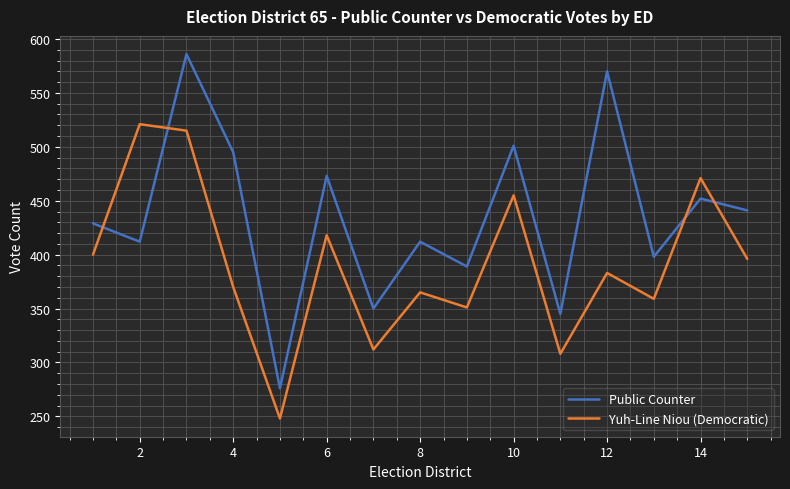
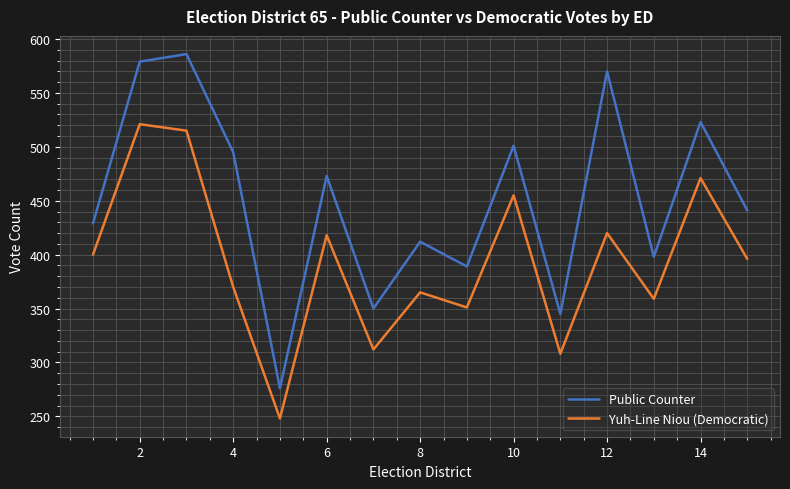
  {
    "Public Counter": {
-     "2": 412,
+     "2": 579,
      "4": 495,
      "6": 473,
      "8": 412,
      "10": 501,
      "12": 570,
-     "14": 452
+     "14": 523
    },
    "Yuh-Line Niou (Democratic)": {
      "2": 521,
      "4": 370,
      "6": 418,
      "8": 365,
      "10": 455,
-     "12": 383,
+     "12": 420,
      "14": 471
    }
  }
